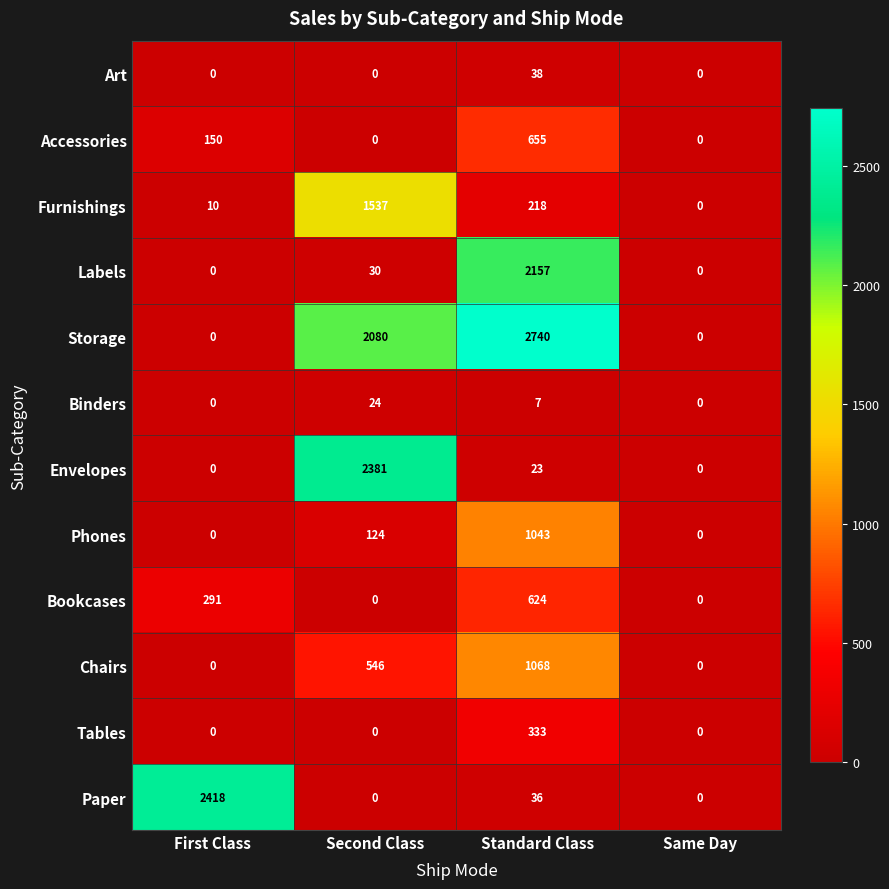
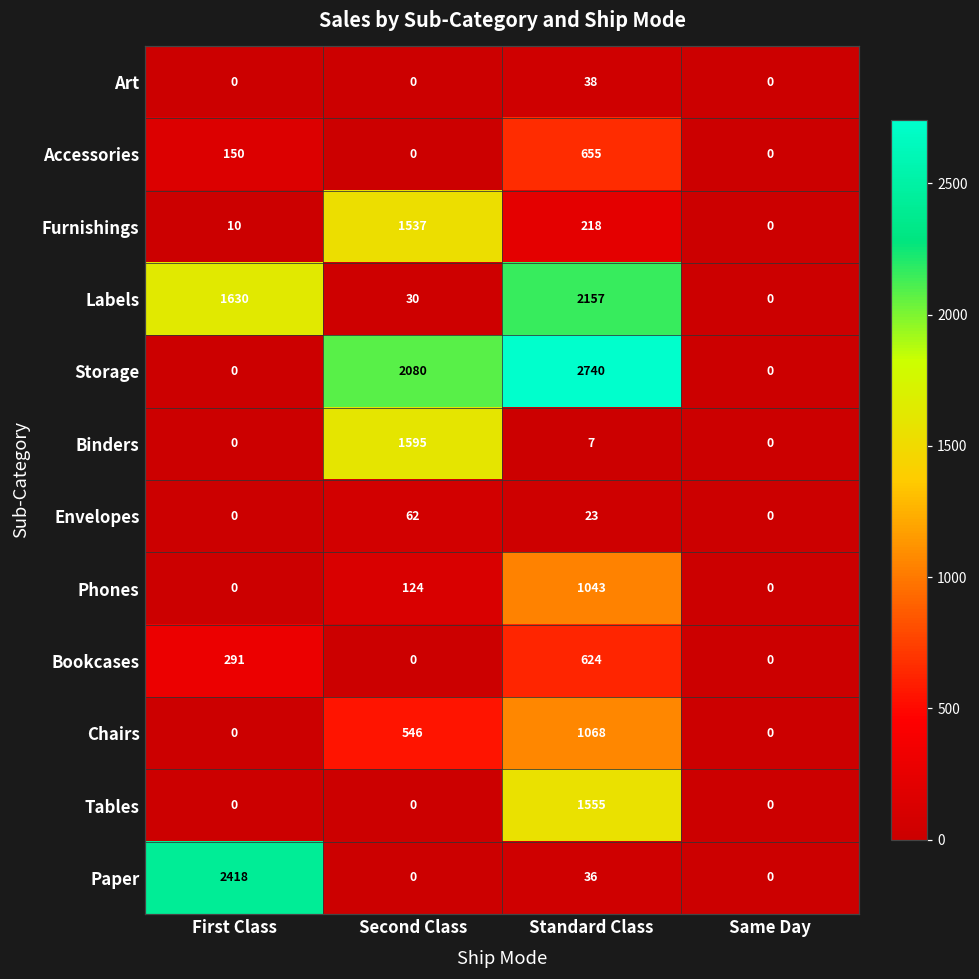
  {
    "Art": {
      "First Class": 0,
      "Second Class": 0,
      "Standard Class": 38,
      "Same Day": 0
    },
    "Accessories": {
      "First Class": 150,
      "Second Class": 0,
      "Standard Class": 655,
      "Same Day": 0
    },
    "Furnishings": {
      "First Class": 10,
      "Second Class": 1537,
      "Standard Class": 218,
      "Same Day": 0
    },
    "Labels": {
-     "First Class": 0,
+     "First Class": 1630,
      "Second Class": 30,
      "Standard Class": 2157,
      "Same Day": 0
    },
    "Storage": {
      "First Class": 0,
      "Second Class": 2080,
      "Standard Class": 2740,
      "Same Day": 0
    },
    "Binders": {
      "First Class": 0,
-     "Second Class": 24,
+     "Second Class": 1595,
      "Standard Class": 7,
      "Same Day": 0
    },
    "Envelopes": {
      "First Class": 0,
-     "Second Class": 2381,
+     "Second Class": 62,
      "Standard Class": 23,
      "Same Day": 0
    },
    "Phones": {
      "First Class": 0,
      "Second Class": 124,
      "Standard Class": 1043,
      "Same Day": 0
    },
    "Bookcases": {
      "First Class": 291,
      "Second Class": 0,
      "Standard Class": 624,
      "Same Day": 0
    },
    "Chairs": {
      "First Class": 0,
      "Second Class": 546,
      "Standard Class": 1068,
      "Same Day": 0
    },
    "Tables": {
      "First Class": 0,
      "Second Class": 0,
-     "Standard Class": 333,
+     "Standard Class": 1555,
      "Same Day": 0
    },
    "Paper": {
      "First Class": 2418,
      "Second Class": 0,
      "Standard Class": 36,
      "Same Day": 0
    }
  }
